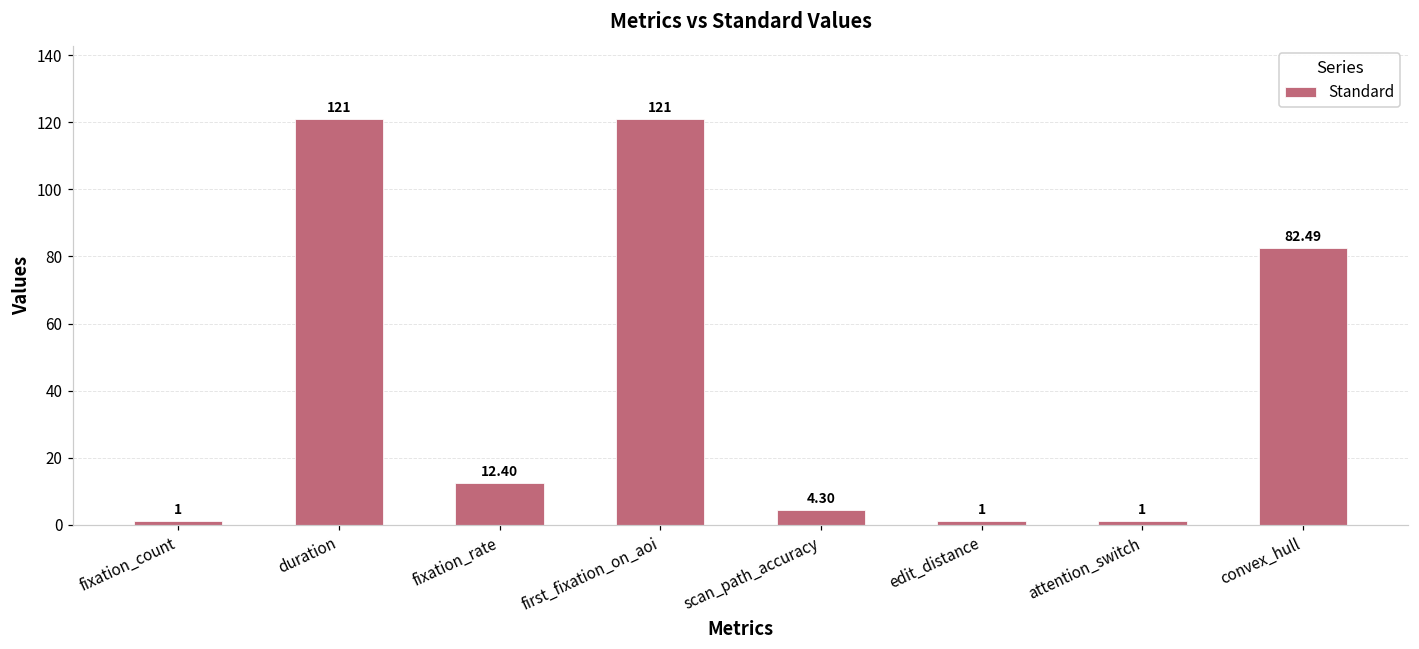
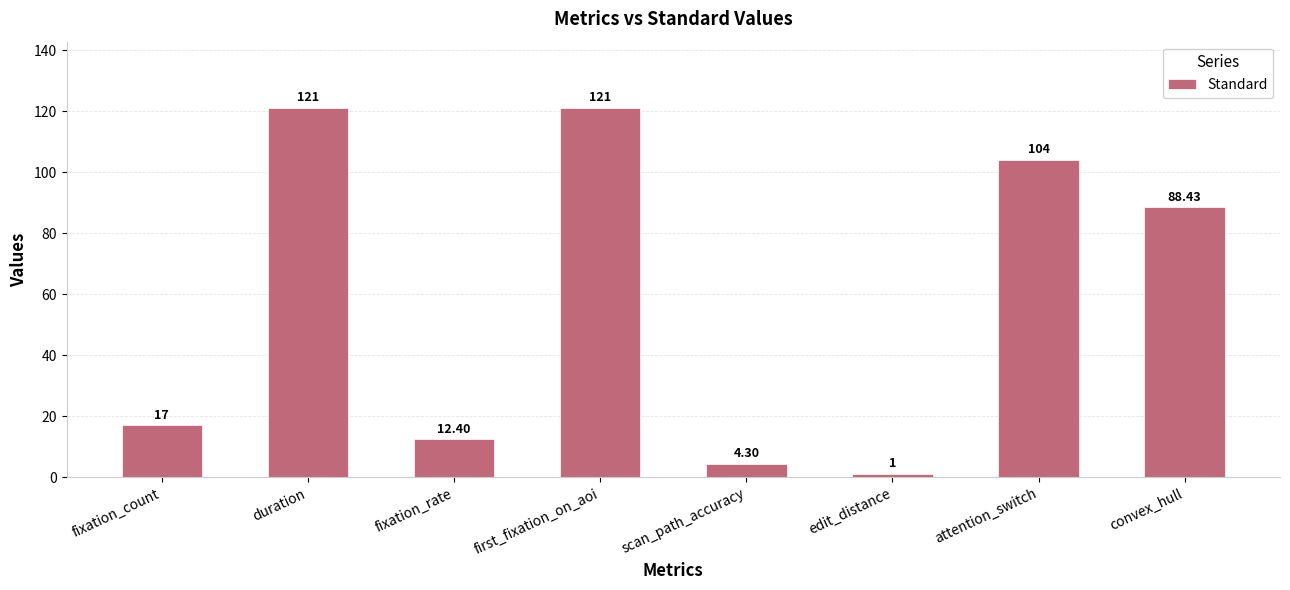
  {
-   "fixation_count": 1,
+   "fixation_count": 17,
    "duration": 121,
    "fixation_rate": 12.40,
    "first_fixation_on_aoi": 121,
    "scan_path_accuracy": 4.30,
    "edit_distance": 1,
-   "attention_switch": 1,
-   "convex_hull": 82.49
+   "attention_switch": 104,
+   "convex_hull": 88.43
  }
